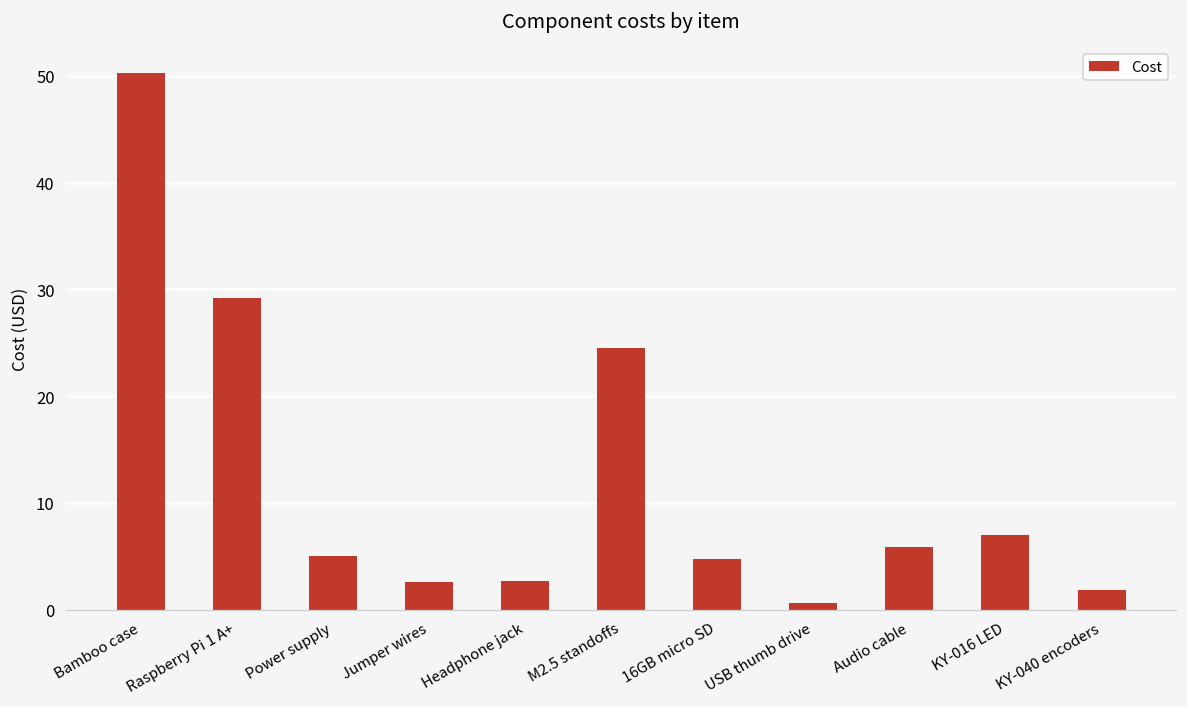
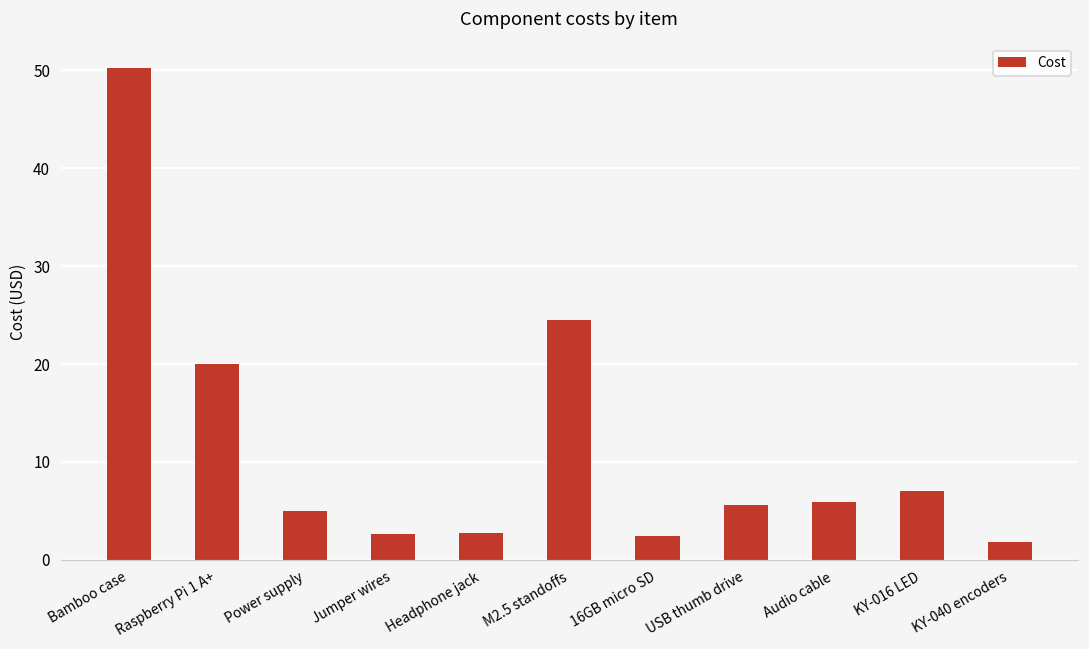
  {
    "Bamboo case": 50,
-   "Raspberry Pi 1 A+": 29,
+   "Raspberry Pi 1 A+": 20,
    "Power supply": 5,
    "Jumper wires": 3,
    "Headphone jack": 3,
    "M2.5 standoffs": 25,
-   "16GB micro SD": 5,
-   "USB thumb drive": 1,
+   "16GB micro SD": 2,
+   "USB thumb drive": 6,
    "Audio cable": 6,
    "KY-016 LED": 7,
    "KY-040 encoders": 2
  }
